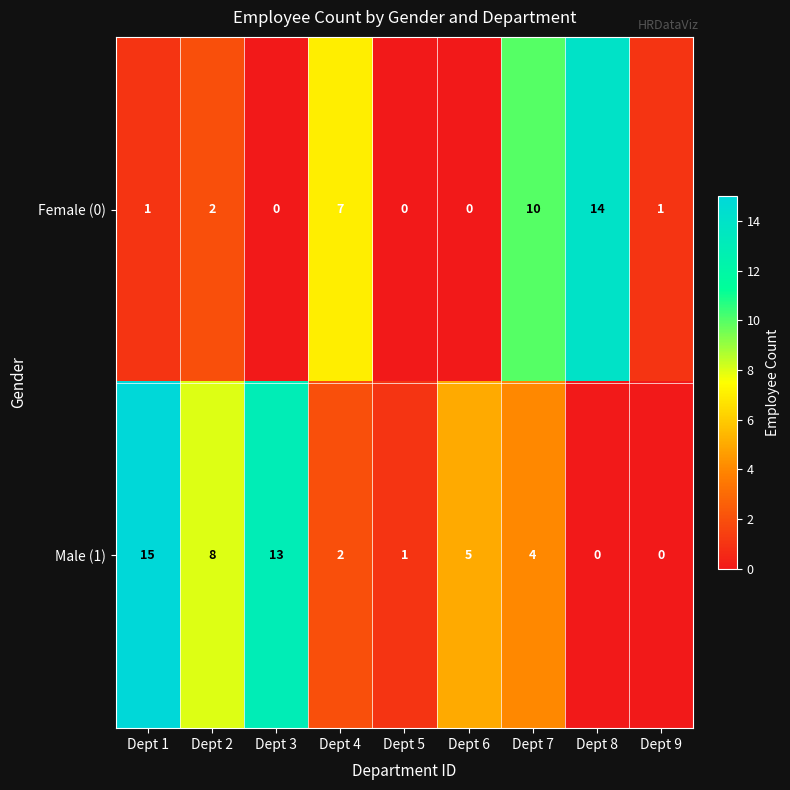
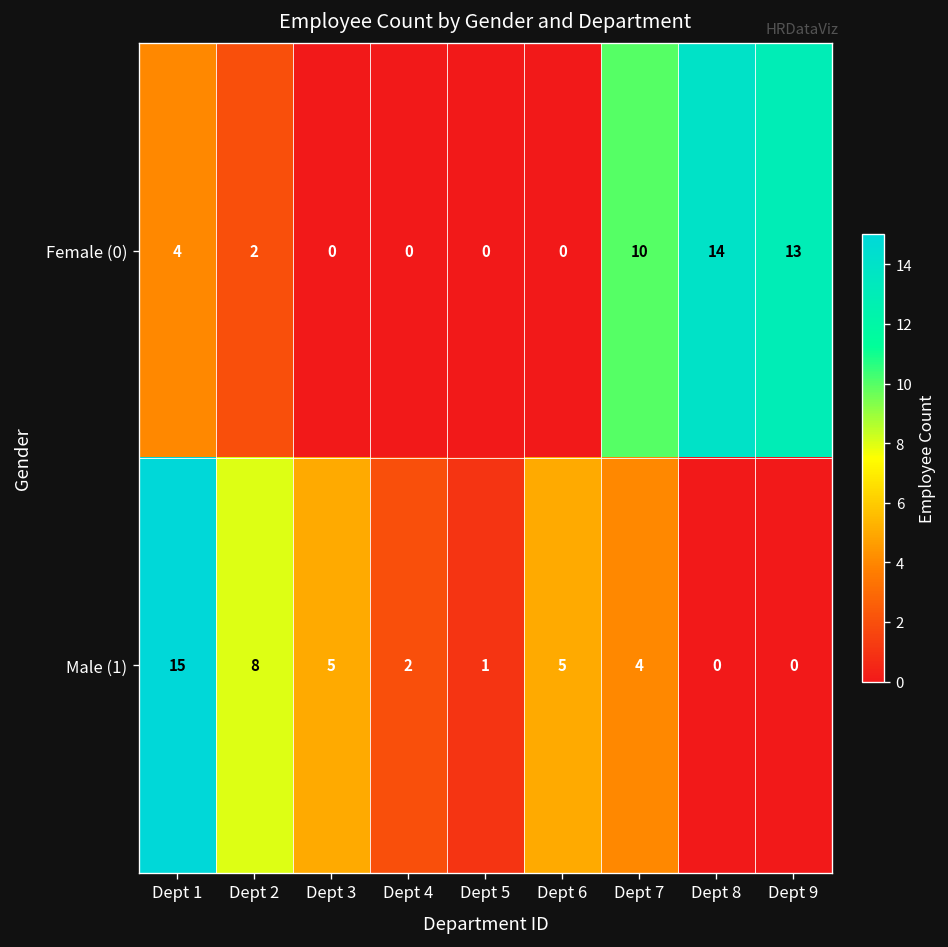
  {
    "Female (0)": {
-     "Dept 1": 1,
+     "Dept 1": 4,
      "Dept 2": 2,
      "Dept 3": 0,
-     "Dept 4": 7,
+     "Dept 4": 0,
      "Dept 5": 0,
      "Dept 6": 0,
      "Dept 7": 10,
      "Dept 8": 14,
-     "Dept 9": 1
+     "Dept 9": 13
    },
    "Male (1)": {
      "Dept 1": 15,
      "Dept 2": 8,
-     "Dept 3": 13,
+     "Dept 3": 5,
      "Dept 4": 2,
      "Dept 5": 1,
      "Dept 6": 5,
      "Dept 7": 4,
      "Dept 8": 0,
      "Dept 9": 0
    }
  }
